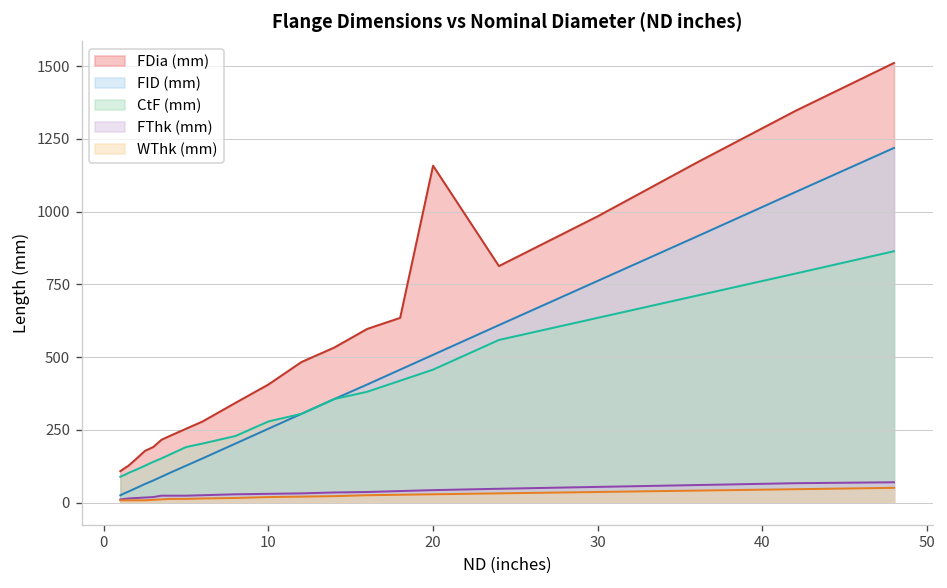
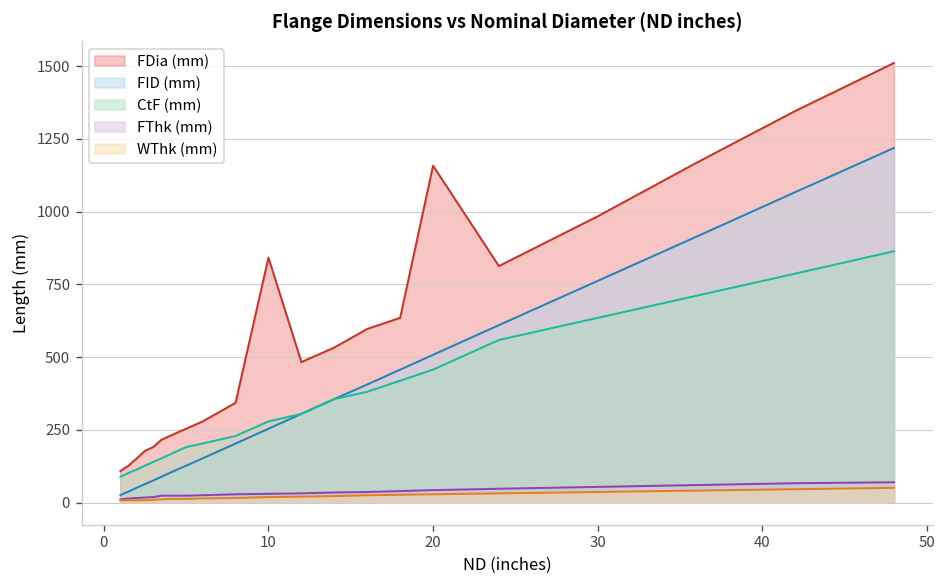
  {
    "FDia (mm)": {
-     "10": 410,
+     "10": 840,
      "20": 1160,
      "30": 980
    }
  }
